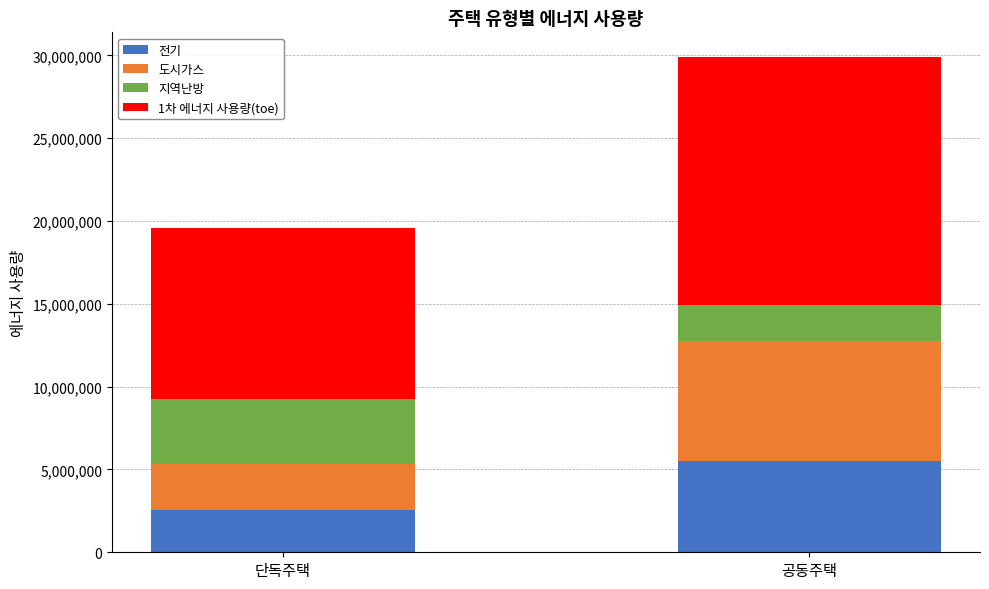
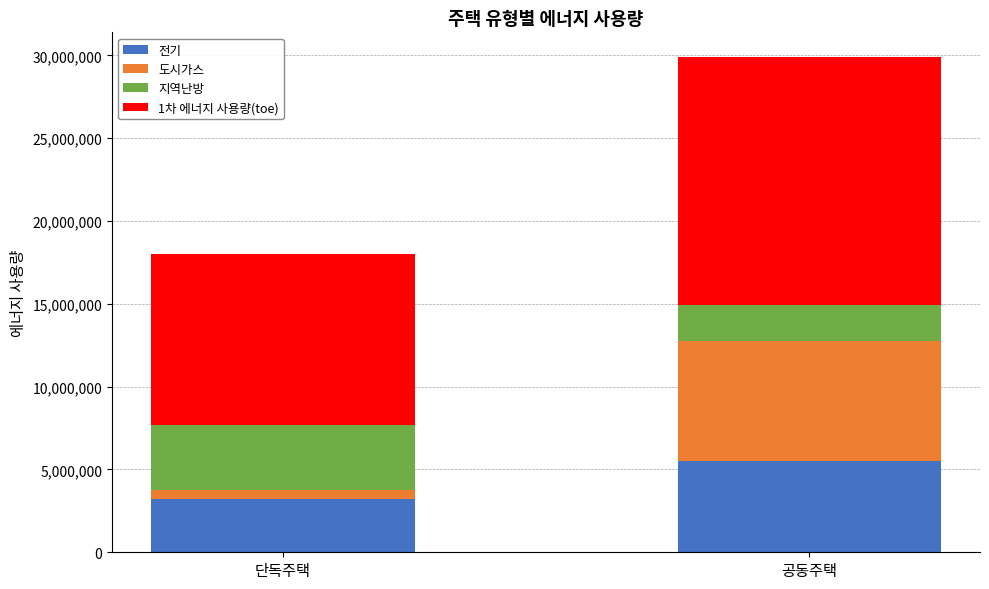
  {
    "전기": {
-     "단독주택": "2,600,000",
+     "단독주택": "3,200,000",
      "공동주택": "5,500,000"
    },
    "도시가스": {
-     "단독주택": "2,800,000",
+     "단독주택": "600,000",
      "공동주택": "7,300,000"
    },
    "지역난방": {
      "단독주택": "3,900,000",
      "공동주택": "2,200,000"
    },
    "1차 에너지 사용량(toe)": {
      "단독주택": "10,300,000",
      "공동주택": "15,000,000"
    }
  }
